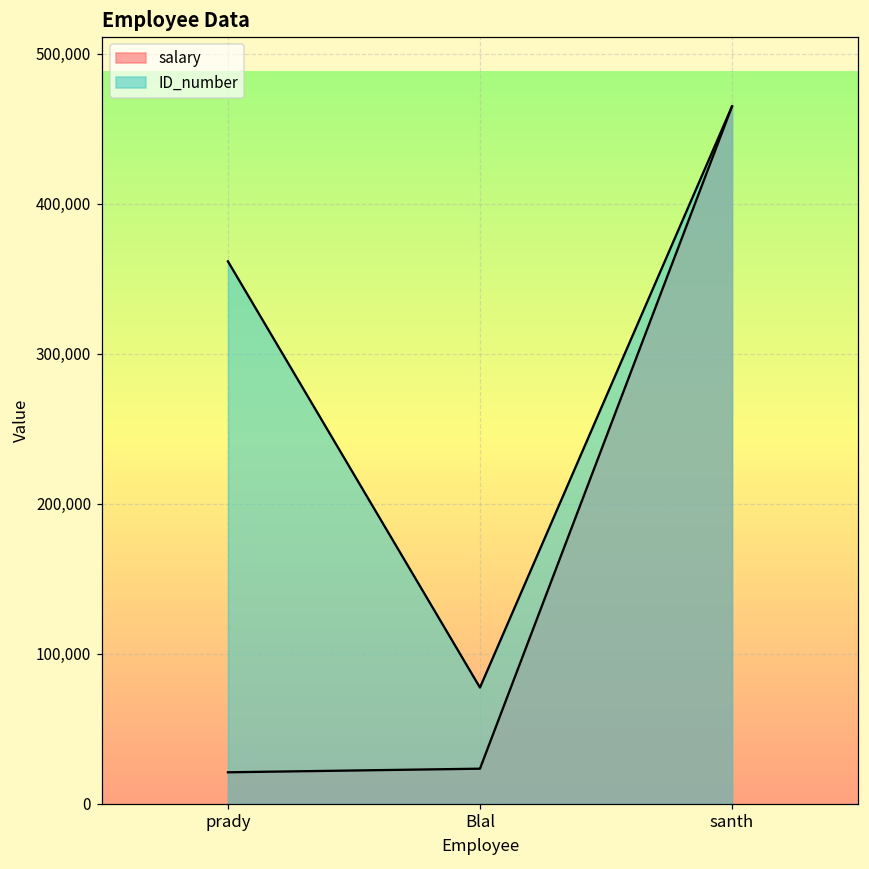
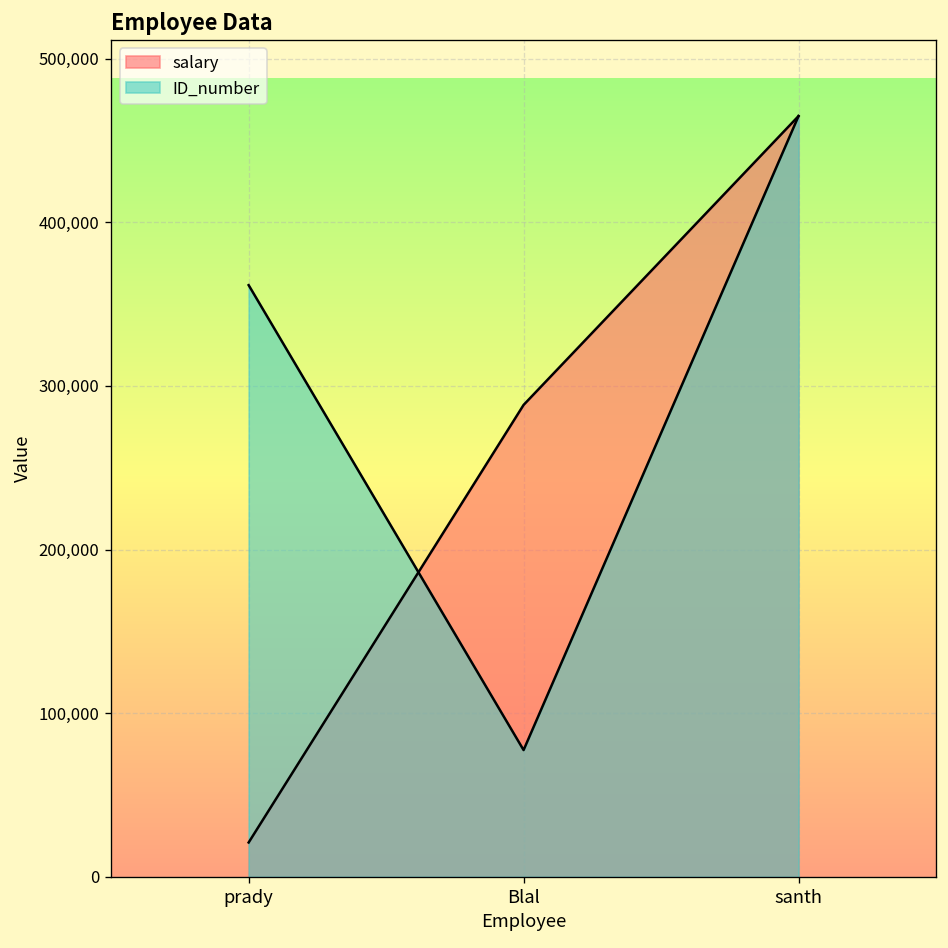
  {
    "salary": {
      "prady": "21,000",
-     "Blal": "23,000"
+     "Blal": "288,000"
    },
    "ID_number": {
      "prady": "362,000",
      "Blal": "77,000"
    }
  }
